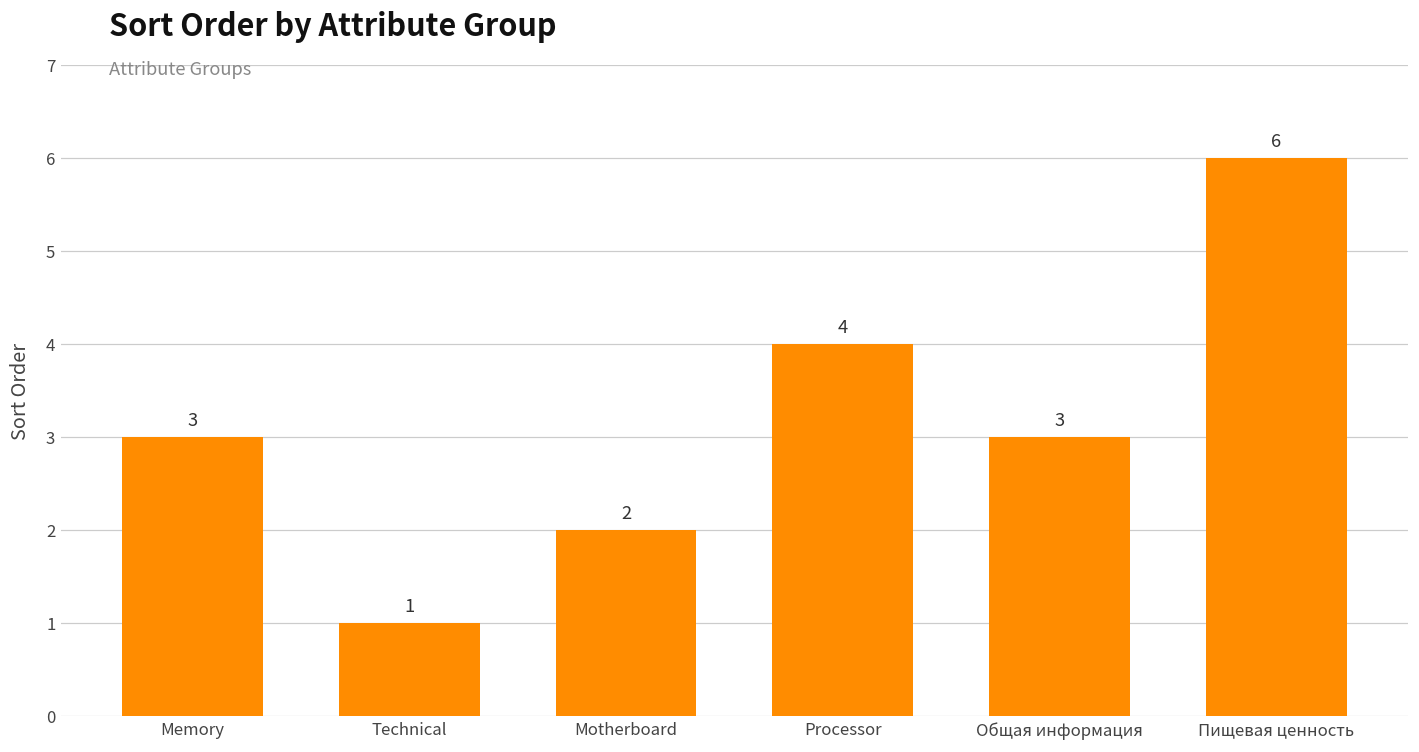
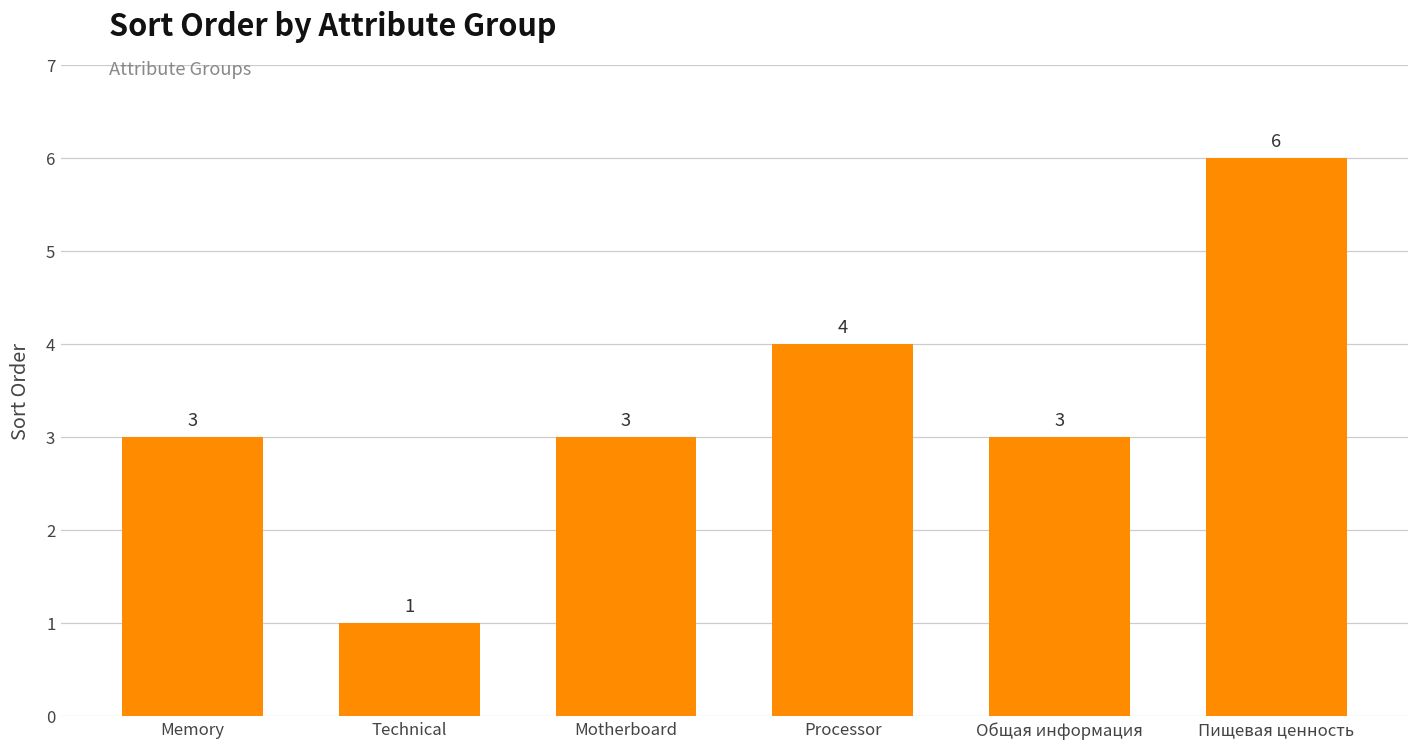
  {
    "Memory": 3,
    "Technical": 1,
-   "Motherboard": 2,
+   "Motherboard": 3,
    "Processor": 4,
    "Общая информация": 3,
    "Пищевая ценность": 6
  }
